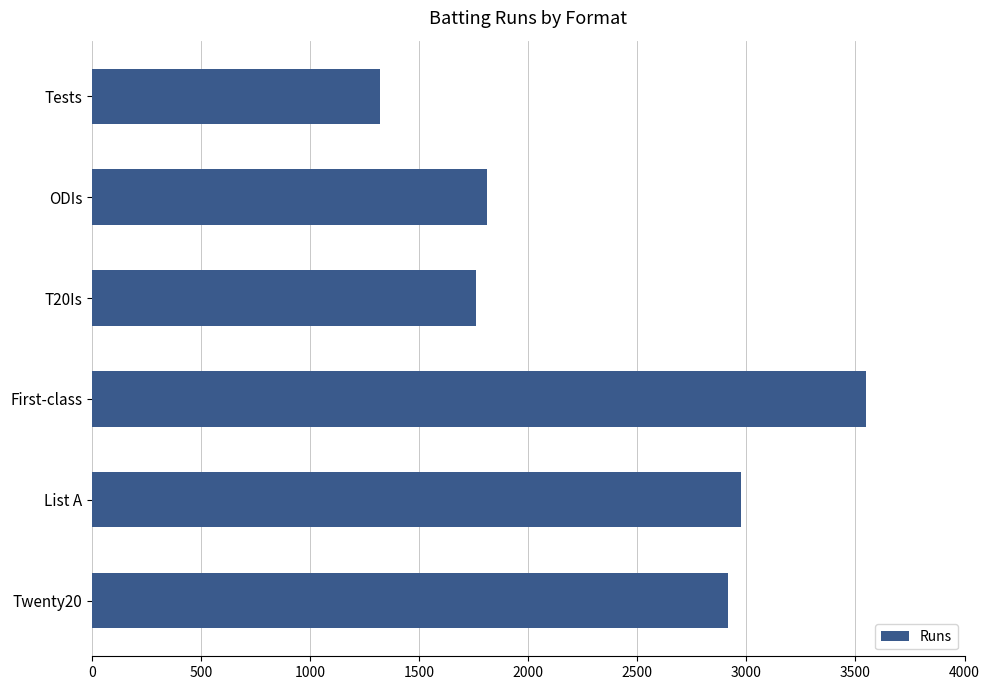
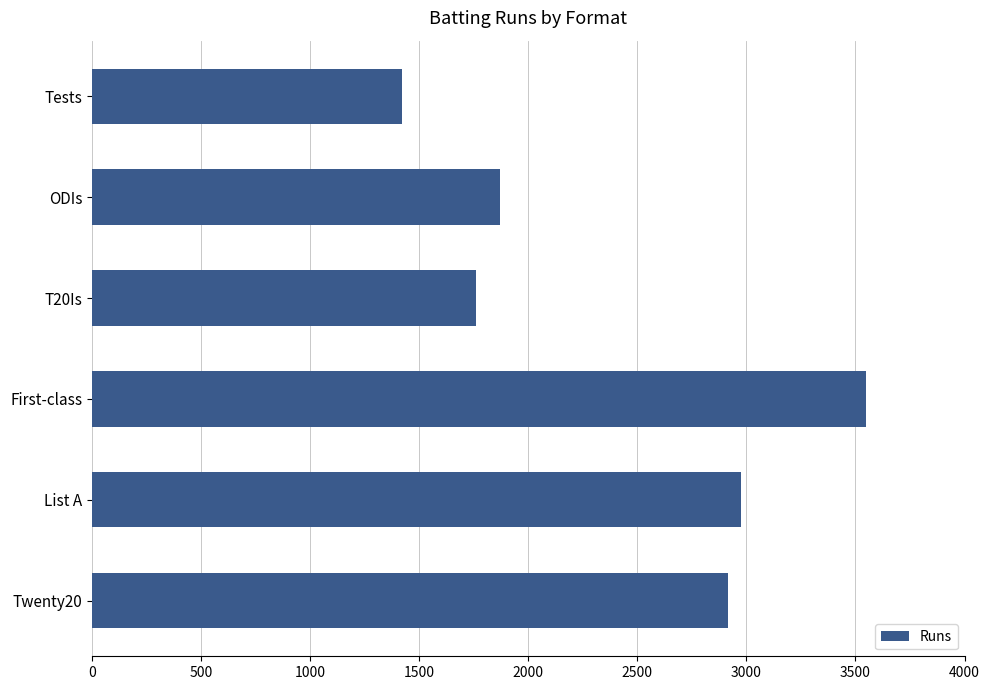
  {
-   "Tests": 1320,
-   "ODIs": 1810,
+   "Tests": 1420,
+   "ODIs": 1870,
    "T20Is": 1760,
    "First-class": 3550,
    "List A": 2980,
    "Twenty20": 2920
  }
